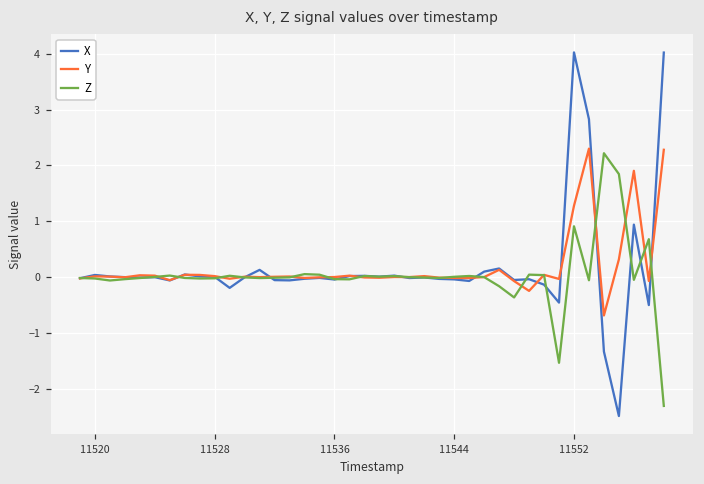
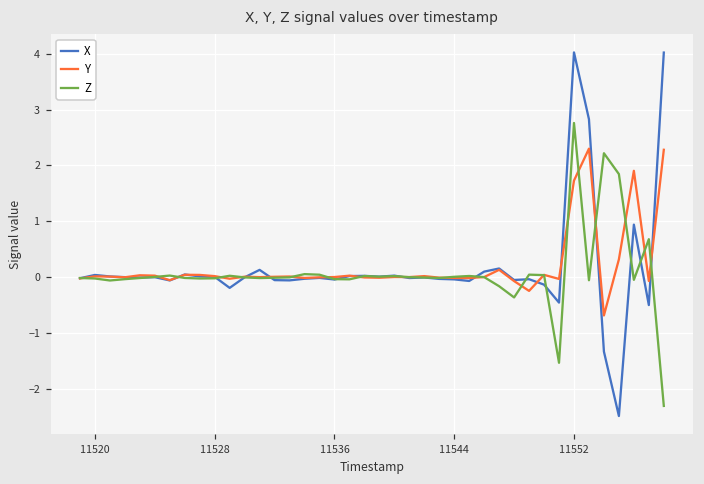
  {
    "X": {
      "11552": 4.0
    },
    "Y": {
-     "11552": 1.3
+     "11552": 1.7
    },
    "Z": {
-     "11552": 0.9
+     "11552": 2.8
    }
  }
